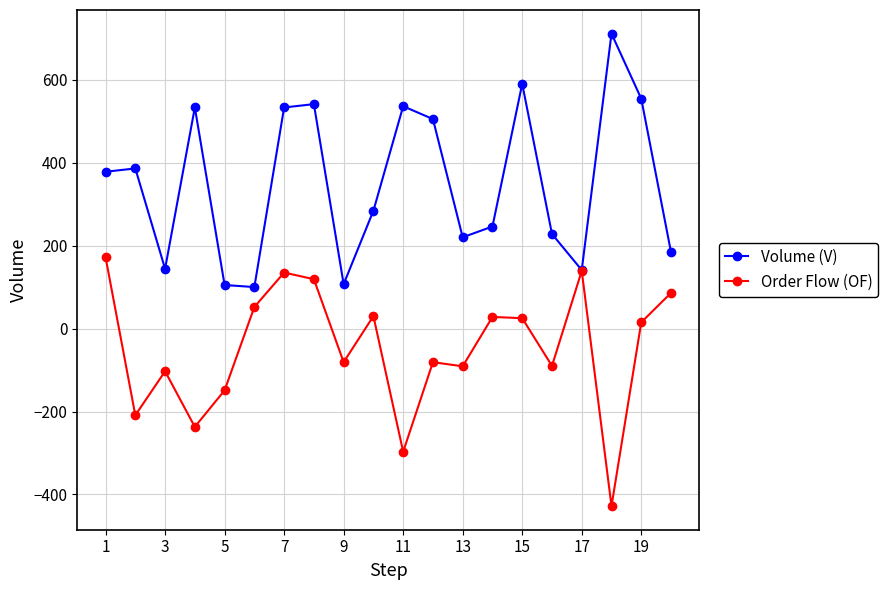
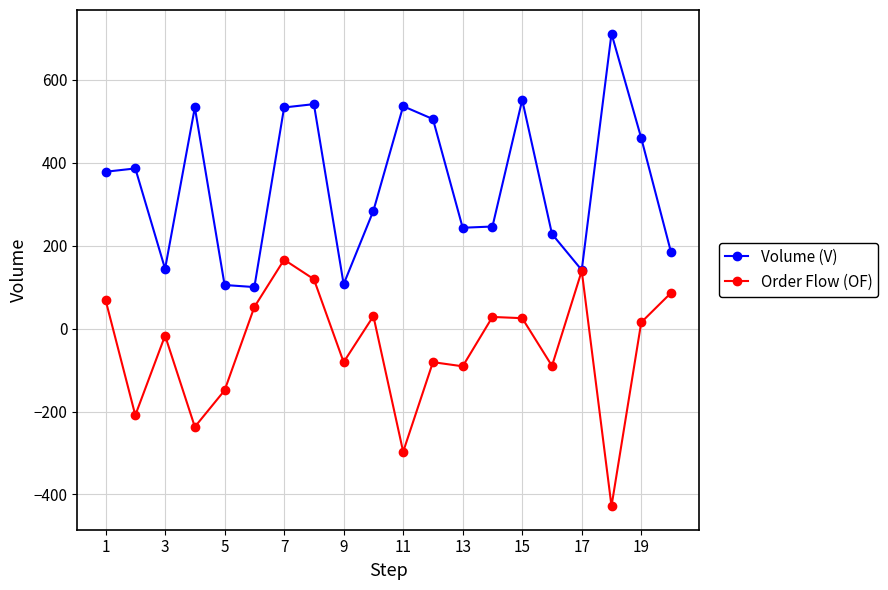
  {
    "Volume (V)": {
      "1": 380,
      "3": 140,
      "5": 110,
      "7": 530,
      "9": 110,
      "11": 540,
-     "13": 220,
-     "15": 590,
-     "19": 550
+     "13": 240,
+     "15": 550,
+     "19": 460
    },
    "Order Flow (OF)": {
-     "1": 170,
-     "3": -100,
+     "1": 70,
+     "3": -20,
      "5": -150,
-     "7": 140,
+     "7": 170,
      "9": -80,
      "11": -300,
      "13": -90,
      "15": 30,
      "19": 20
    }
  }
